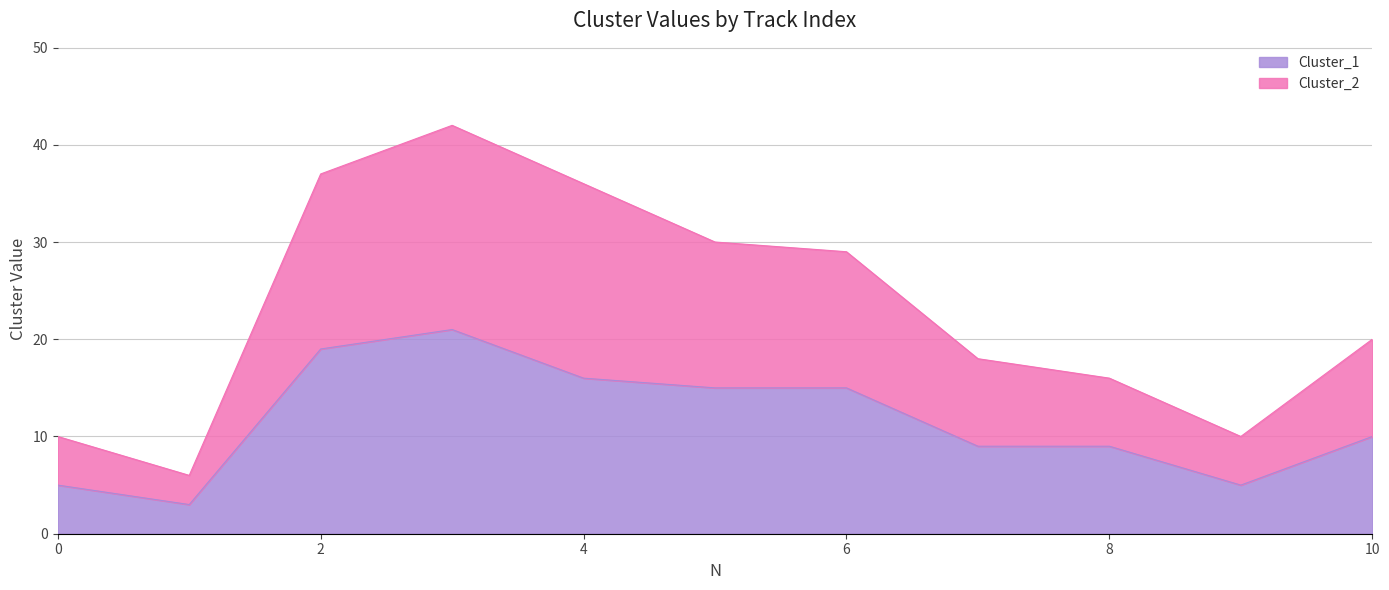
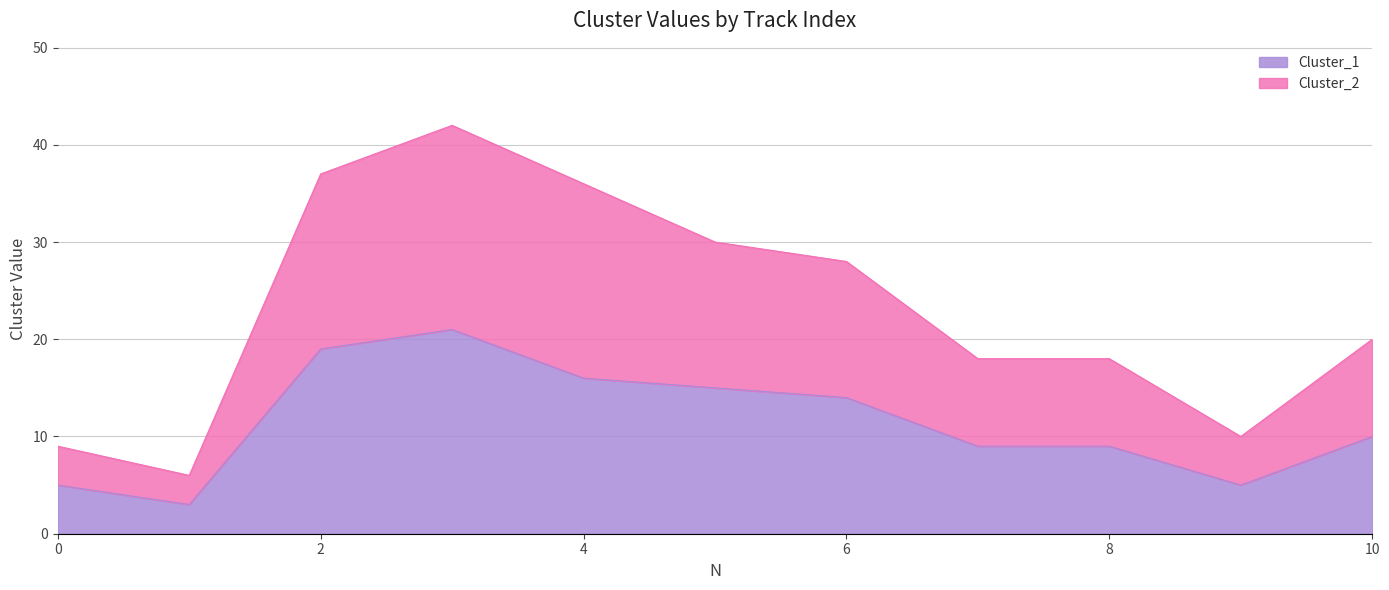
  {
    "Cluster_1": {
      "0": 5,
      "2": 19,
      "4": 16,
-     "6": 15,
+     "6": 14,
      "8": 9,
      "10": 10
    },
    "Cluster_2": {
-     "0": 5,
+     "0": 4,
      "2": 18,
      "4": 20,
      "6": 14,
-     "8": 7,
+     "8": 9,
      "10": 10
    }
  }
